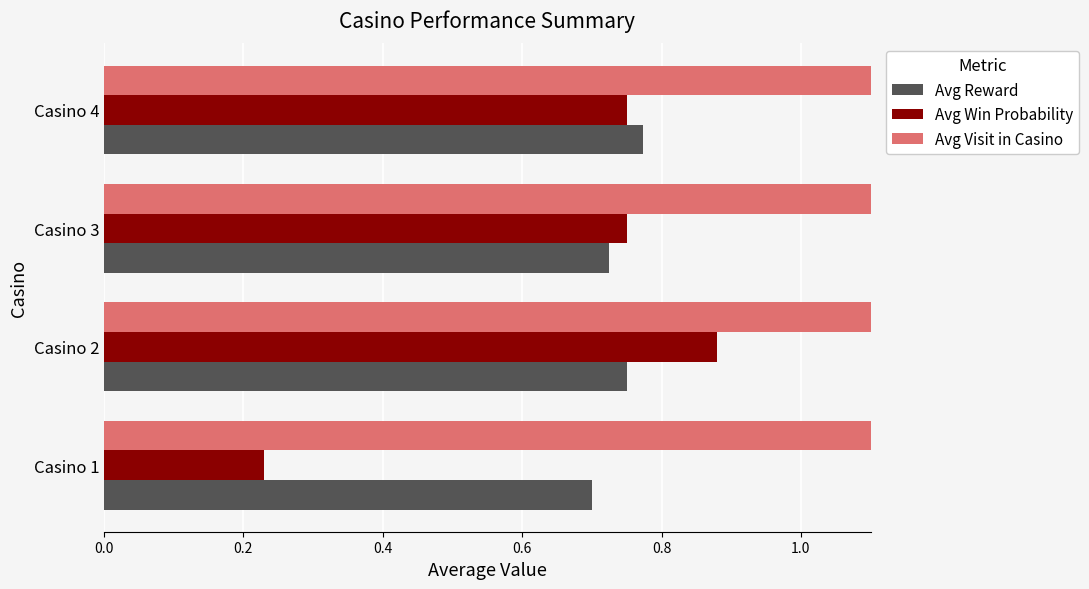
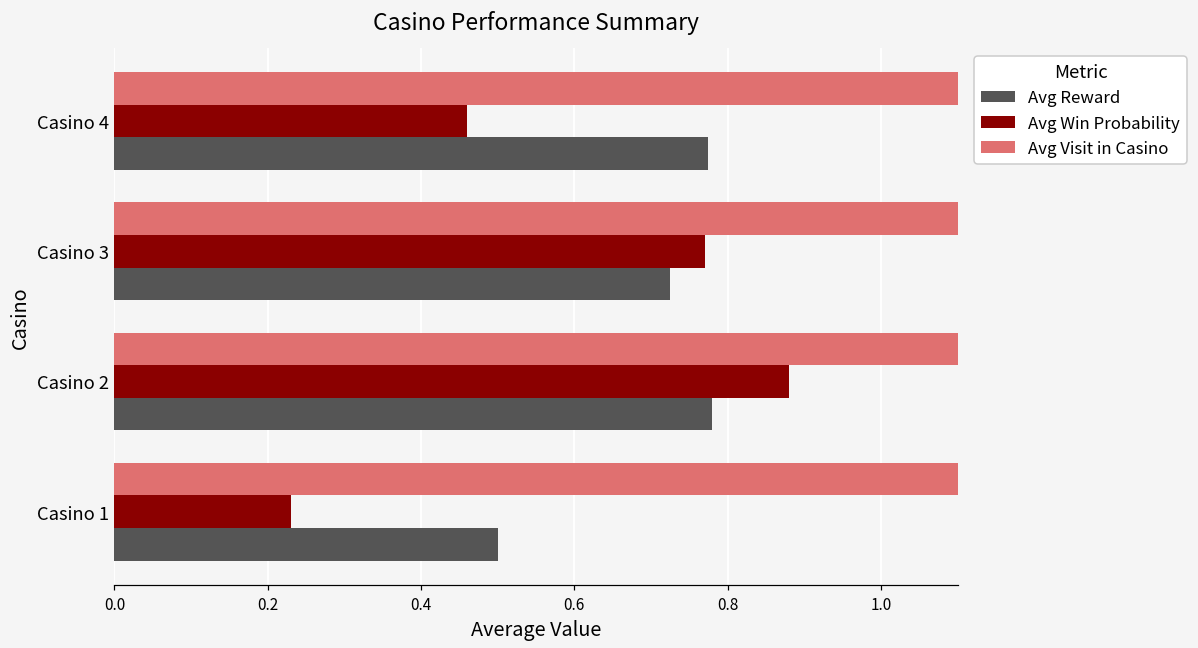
  {
    "Avg Reward": {
      "Casino 4": 0.77,
      "Casino 3": 0.72,
-     "Casino 2": 0.75,
-     "Casino 1": 0.7
+     "Casino 2": 0.78,
+     "Casino 1": 0.5
    },
    "Avg Win Probability": {
-     "Casino 4": 0.75,
-     "Casino 3": 0.75,
+     "Casino 4": 0.46,
+     "Casino 3": 0.77,
      "Casino 2": 0.88,
      "Casino 1": 0.23
    }
  }
